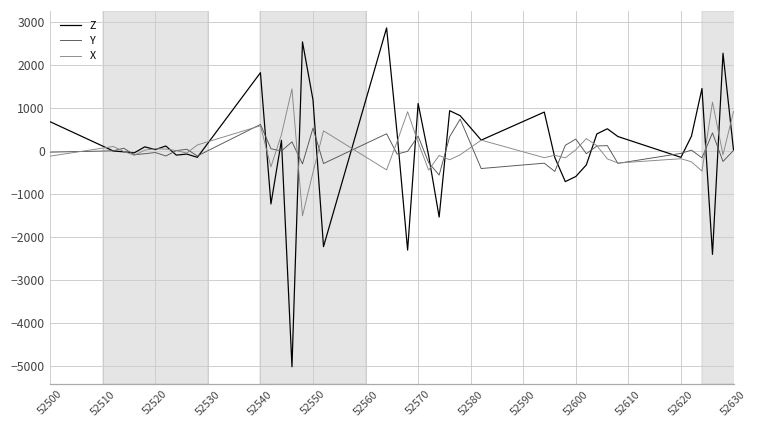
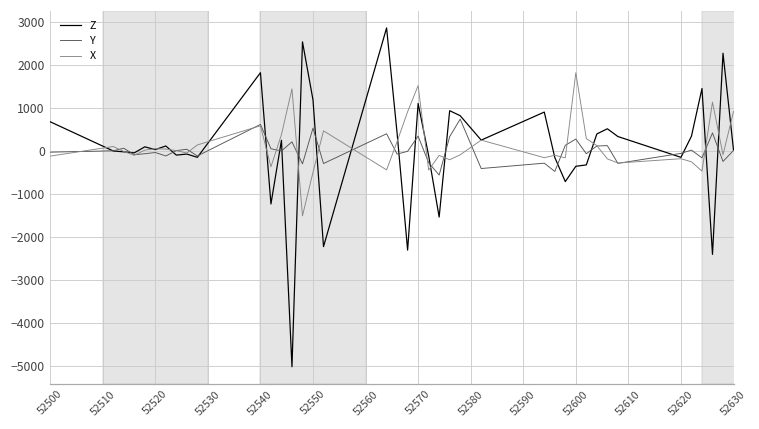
  {
    "Z": {
      "52500": 700,
      "52540": 1800,
      "52550": 1200,
      "52570": 1100,
-     "52600": -600
+     "52600": -300
    },
    "Y": {
      "52500": 0,
      "52520": 0,
      "52550": 500,
      "52570": 400,
      "52600": 300,
      "52620": 0
    },
    "X": {
      "52500": -100,
      "52550": -500,
-     "52570": 200,
-     "52600": 0,
+     "52570": 1500,
+     "52600": 1800,
      "52630": 900
    }
  }
